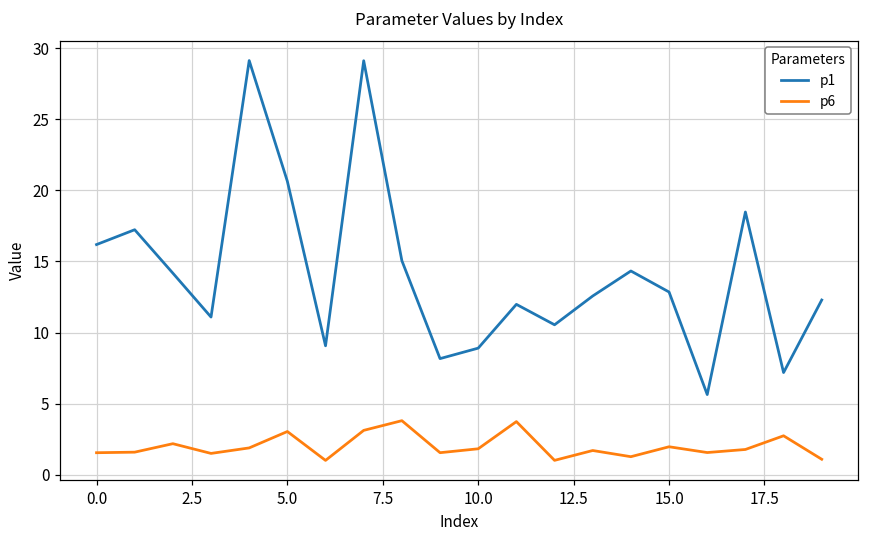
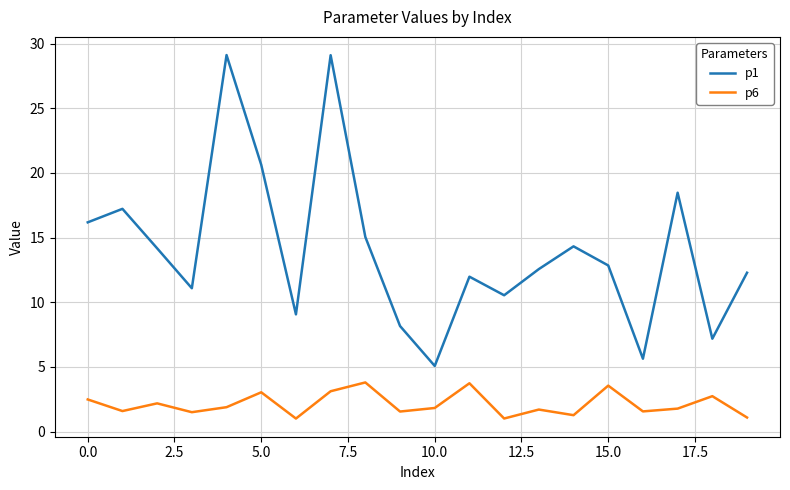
  {
    "p1": {
      "0.0": 16.2,
      "5.0": 20.6,
-     "10.0": 8.9,
+     "10.0": 5.1,
      "15.0": 12.8
    },
    "p6": {
-     "0.0": 1.5,
+     "0.0": 2.5,
      "5.0": 3.0,
      "10.0": 1.8,
-     "15.0": 2.0
+     "15.0": 3.6
    }
  }
